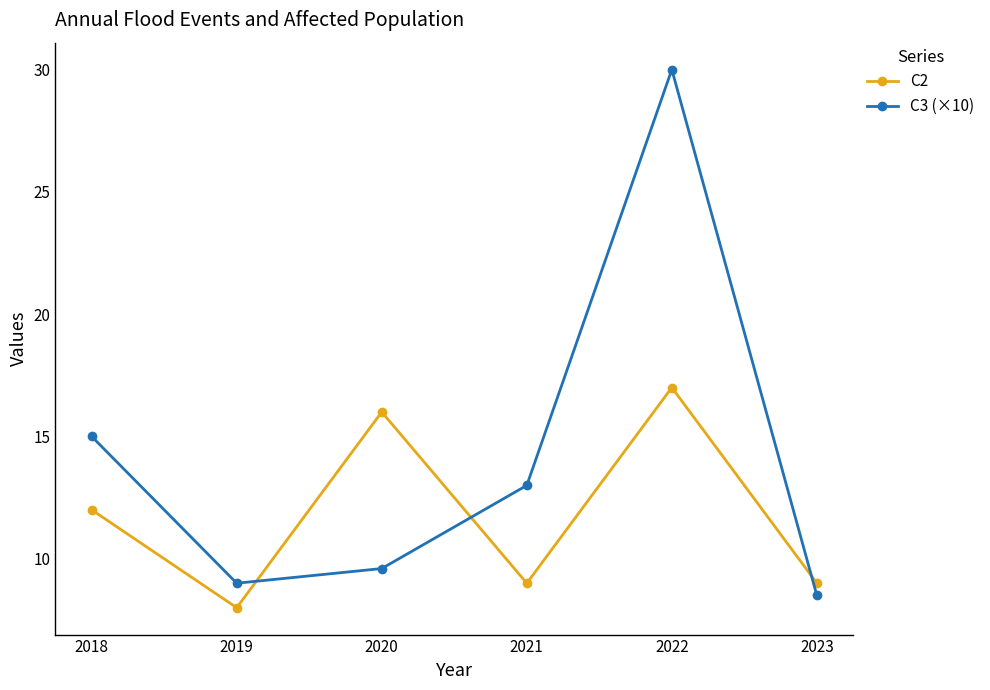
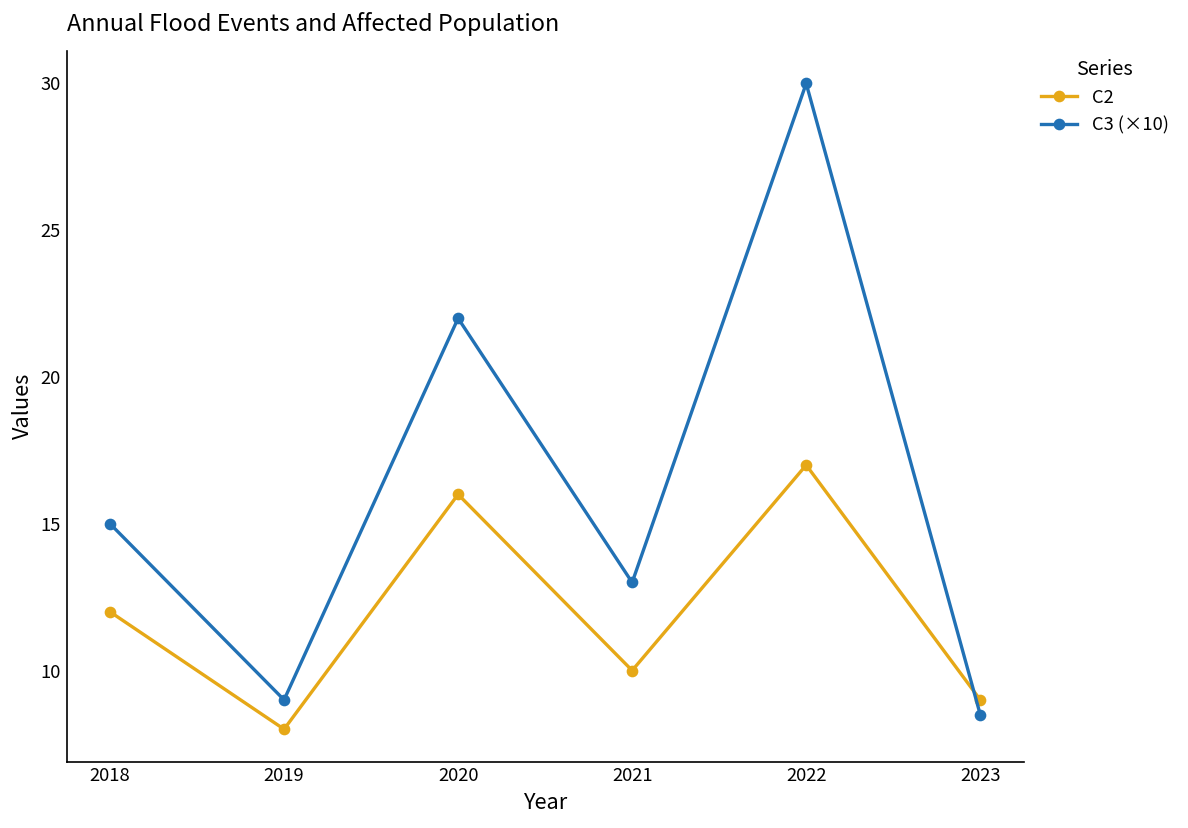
  {
    "C2": {
      "2018": 12,
      "2019": 8,
      "2020": 16,
-     "2021": 9,
+     "2021": 10,
      "2022": 17,
      "2023": 9
    },
    "C3 (×10)": {
      "2018": 15.0,
      "2019": 9.0,
-     "2020": 9.6,
+     "2020": 22.0,
      "2021": 13.0,
      "2022": 30.0,
      "2023": 8.5
    }
  }
